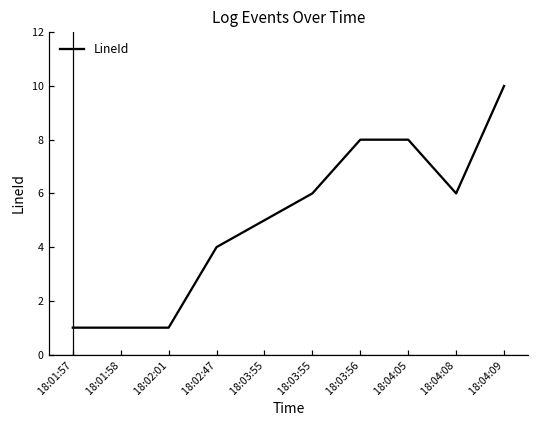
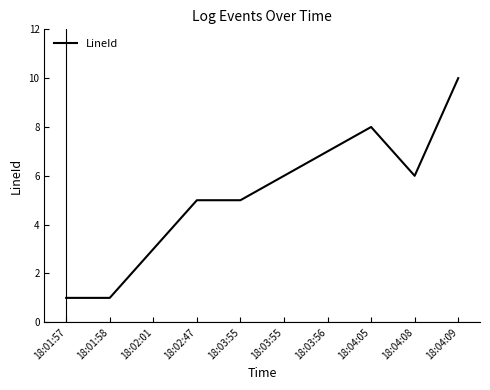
  {
    "18:01:57": 1,
    "18:01:58": 1,
-   "18:02:01": 1,
-   "18:02:47": 4,
-   "18:03:56": 8,
+   "18:02:01": 3,
+   "18:02:47": 5,
+   "18:03:56": 7,
    "18:04:05": 8,
    "18:04:08": 6,
    "18:04:09": 10
  }
